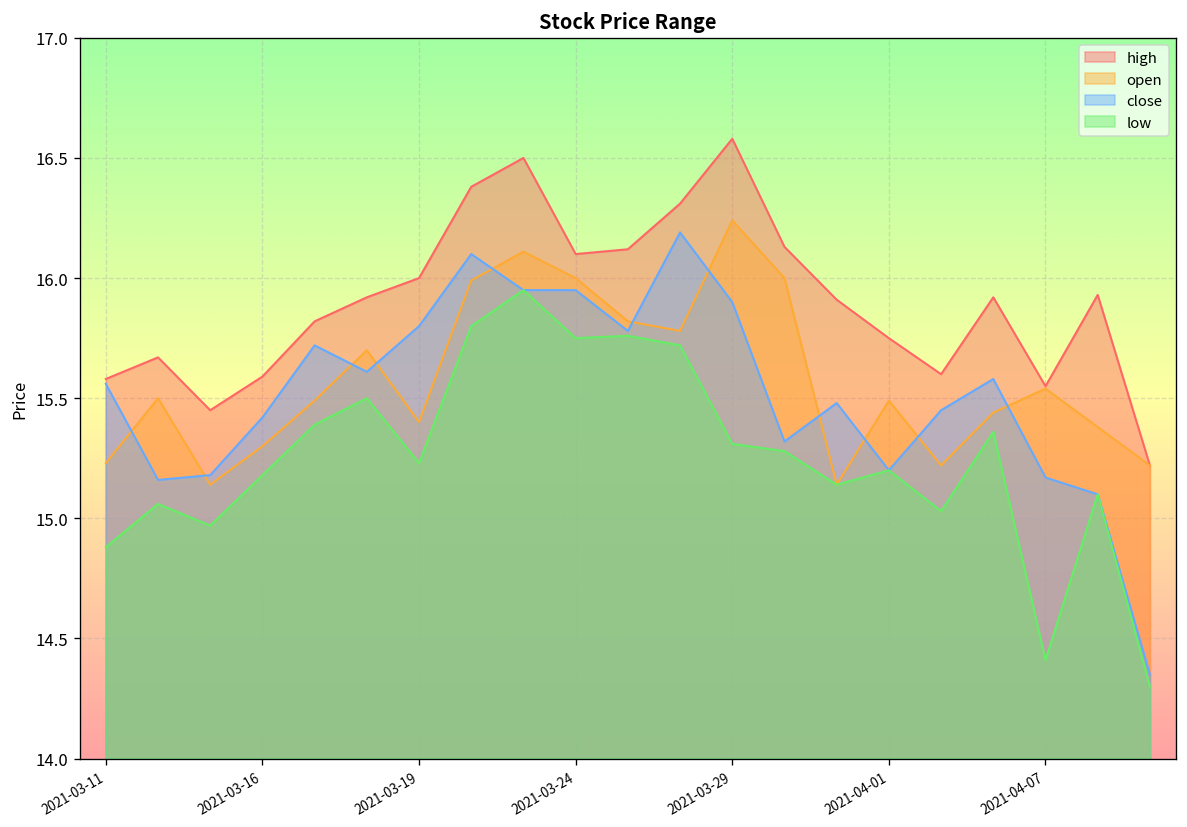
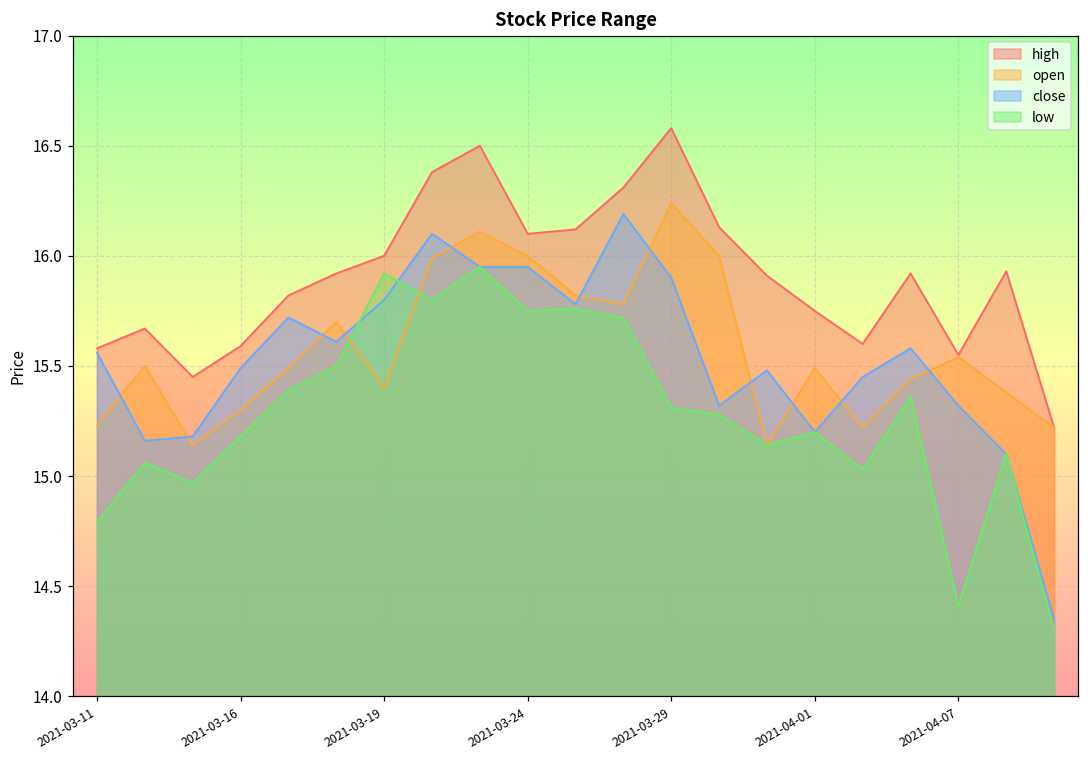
  {
    "close": {
      "2021-03-11": 15.56,
-     "2021-03-16": 15.42,
+     "2021-03-16": 15.49,
      "2021-03-19": 15.80,
      "2021-03-24": 15.95,
      "2021-03-29": 15.90,
-     "2021-04-07": 15.17
+     "2021-04-07": 15.32
    },
    "low": {
-     "2021-03-11": 14.88,
+     "2021-03-11": 14.79,
      "2021-03-16": 15.18,
-     "2021-03-19": 15.23,
+     "2021-03-19": 15.92,
      "2021-03-24": 15.75,
      "2021-03-29": 15.31,
      "2021-04-07": 14.41
    }
  }
